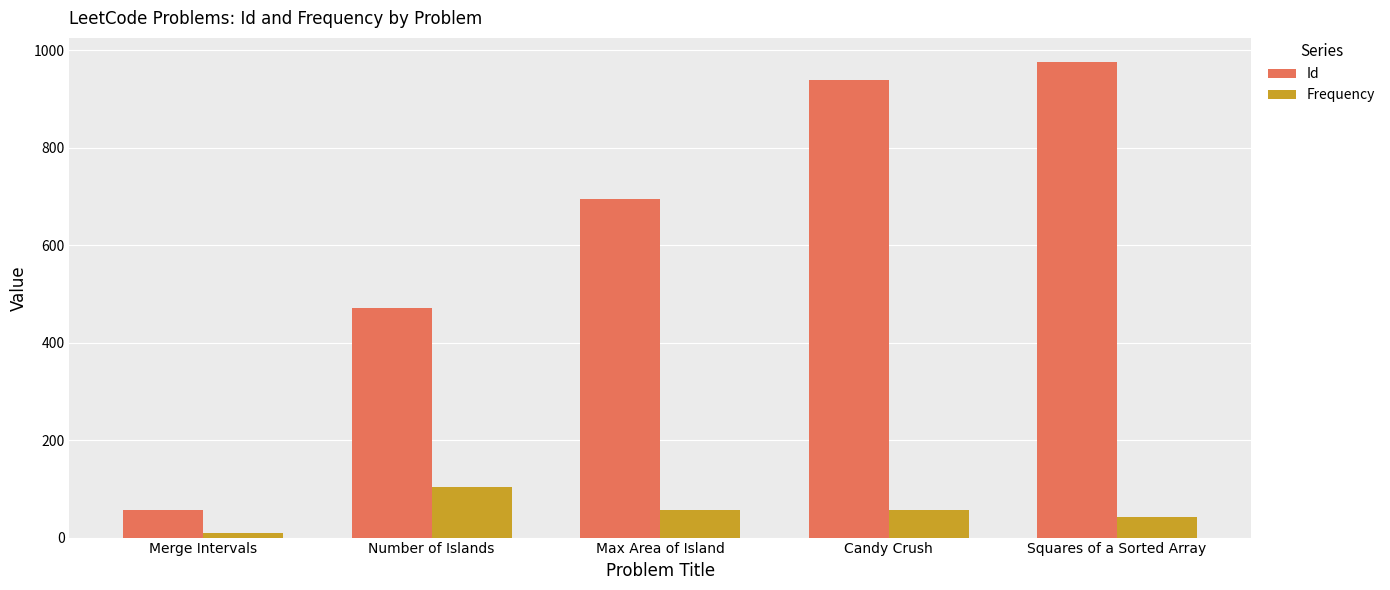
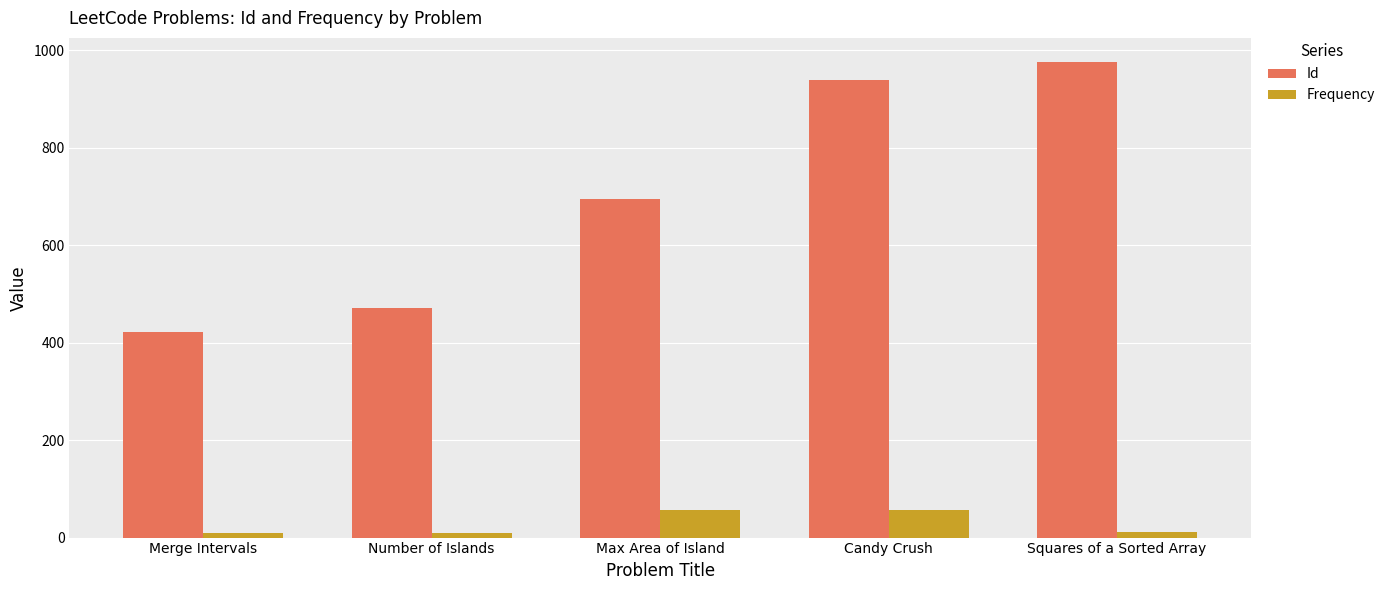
  {
    "Id": {
-     "Merge Intervals": 60,
+     "Merge Intervals": 420,
      "Number of Islands": 470,
      "Max Area of Island": 700,
      "Candy Crush": 940,
      "Squares of a Sorted Array": 980
    },
    "Frequency": {
      "Merge Intervals": 10,
-     "Number of Islands": 100,
+     "Number of Islands": 10,
      "Max Area of Island": 60,
      "Candy Crush": 60,
-     "Squares of a Sorted Array": 40
+     "Squares of a Sorted Array": 10
    }
  }
